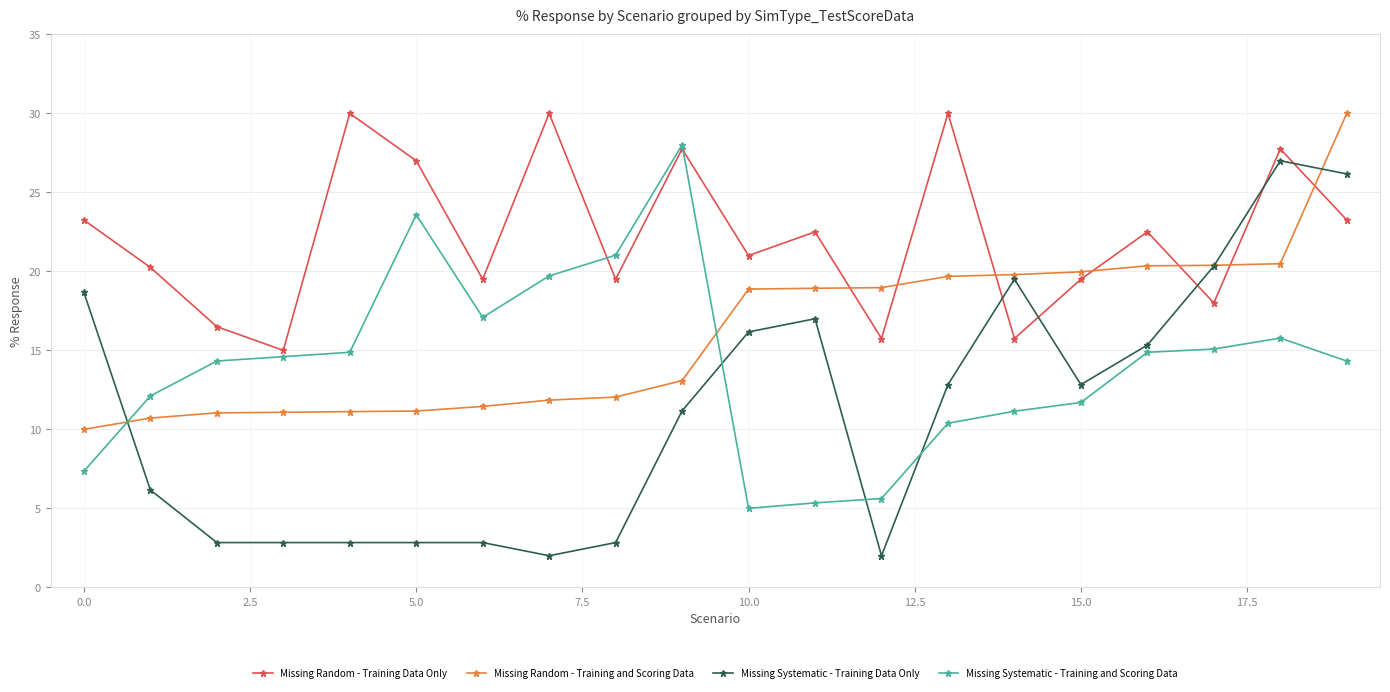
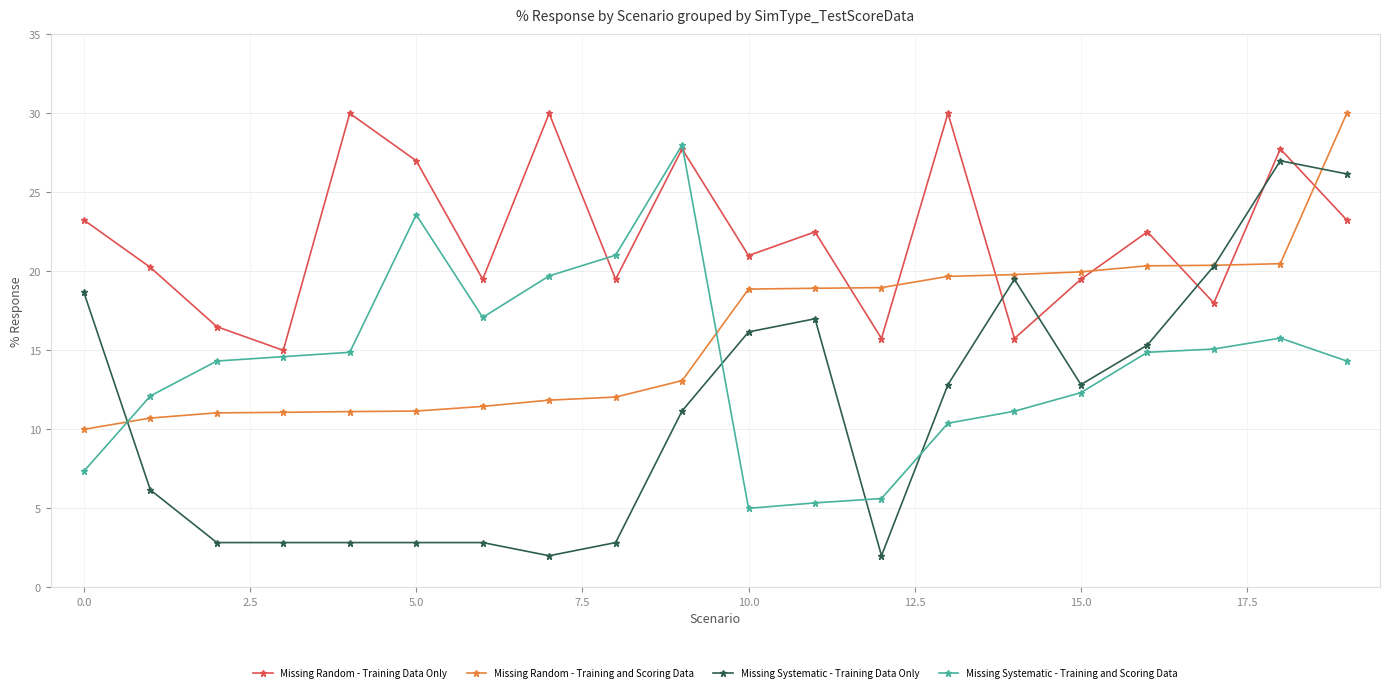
  {
    "Missing Systematic - Training Data Only": {
      "0.0": 18.7,
      "5.0": 2.8,
      "10.0": 16.2,
      "15.0": 12.8
    },
    "Missing Systematic - Training and Scoring Data": {
      "0.0": 7.3,
      "5.0": 23.6,
      "10.0": 5.0,
-     "15.0": 11.7
+     "15.0": 12.3
    }
  }
